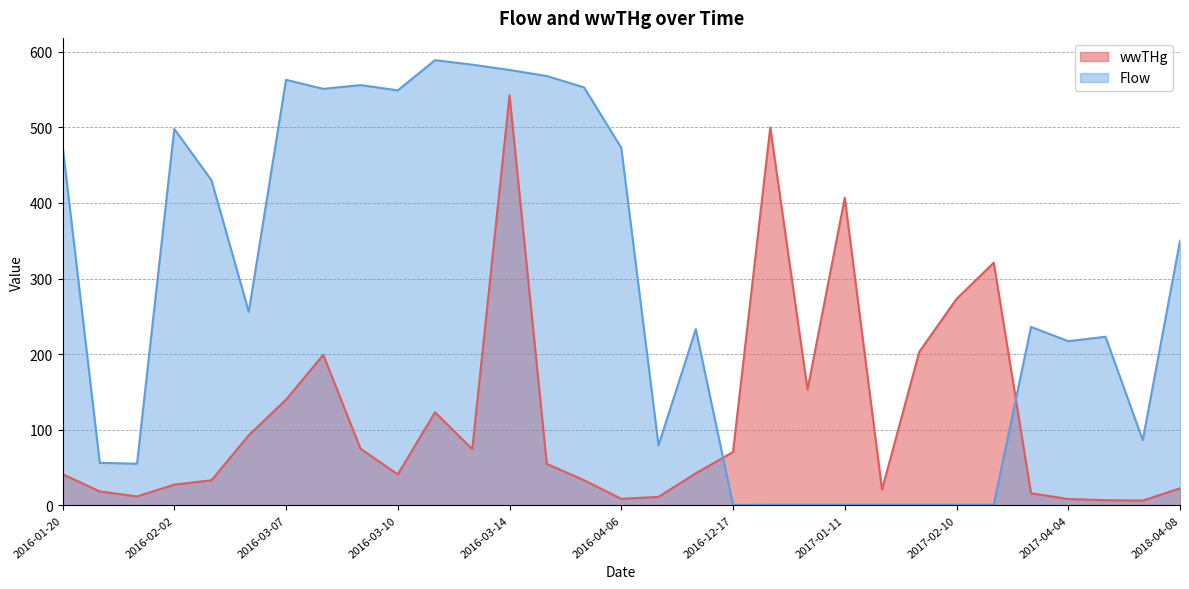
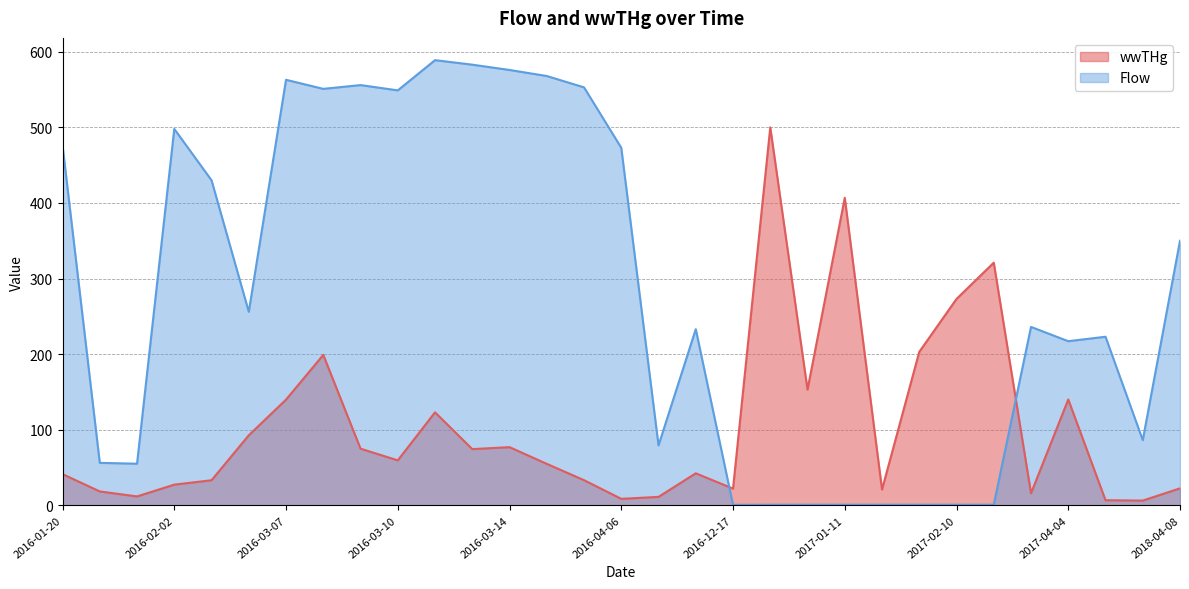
  {
    "wwTHg": {
      "2016-01-20": 40,
      "2016-02-02": 30,
      "2016-03-07": 140,
-     "2016-03-10": 40,
-     "2016-03-14": 540,
+     "2016-03-10": 60,
+     "2016-03-14": 80,
      "2016-04-06": 10,
-     "2016-12-17": 70,
+     "2016-12-17": 20,
      "2017-01-11": 410,
      "2017-02-10": 270,
-     "2017-04-04": 10,
+     "2017-04-04": 140,
      "2018-04-08": 20
    },
    "Flow": {
      "2016-01-20": 480,
      "2016-02-02": 500,
      "2016-03-07": 560,
      "2016-03-10": 550,
      "2016-03-14": 580,
      "2016-04-06": 470,
      "2016-12-17": 0,
      "2017-01-11": 0,
      "2017-02-10": 0,
      "2017-04-04": 220,
      "2018-04-08": 350
    }
  }
